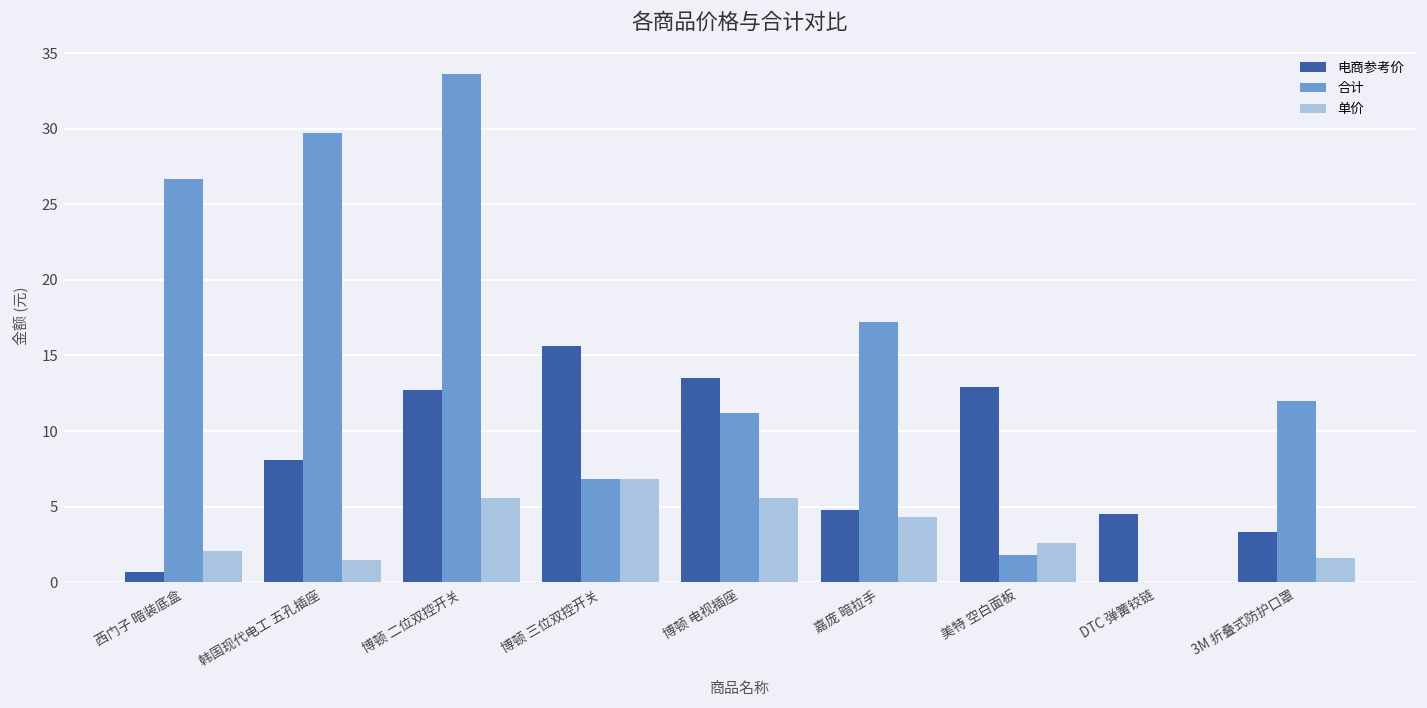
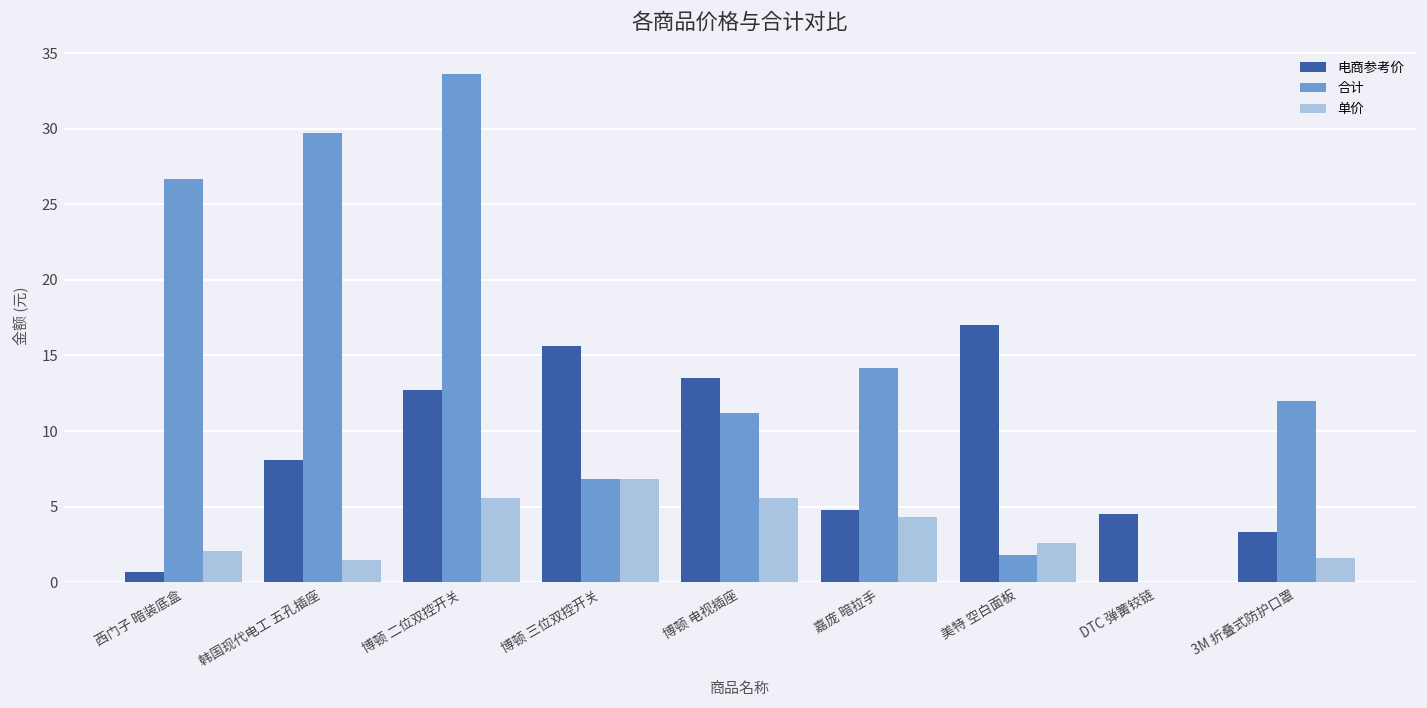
  {
    "电商参考价": {
      "西门子 暗装底盒": 0.7,
      "韩国现代电工 五孔插座": 8.1,
      "博顿 二位双控开关": 12.7,
      "博顿 三位双控开关": 15.6,
      "博顿 电视插座": 13.5,
      "嘉庞 暗拉手": 4.8,
-     "美特 空白面板": 12.9,
+     "美特 空白面板": 17.0,
      "DTC 弹簧铰链": 4.5,
      "3M 折叠式防护口罩": 3.3
    },
    "合计": {
      "西门子 暗装底盒": 26.7,
      "韩国现代电工 五孔插座": 29.7,
      "博顿 二位双控开关": 33.6,
      "博顿 三位双控开关": 6.8,
      "博顿 电视插座": 11.2,
-     "嘉庞 暗拉手": 17.2,
+     "嘉庞 暗拉手": 14.2,
      "美特 空白面板": 1.8,
      "DTC 弹簧铰链": 0.0,
      "3M 折叠式防护口罩": 12.0
    },
    "单价": {
      "西门子 暗装底盒": 2.1,
      "韩国现代电工 五孔插座": 1.5,
      "博顿 二位双控开关": 5.6,
      "博顿 三位双控开关": 6.8,
      "博顿 电视插座": 5.6,
      "嘉庞 暗拉手": 4.3,
      "美特 空白面板": 2.6,
      "DTC 弹簧铰链": 0.0,
      "3M 折叠式防护口罩": 1.6
    }
  }
